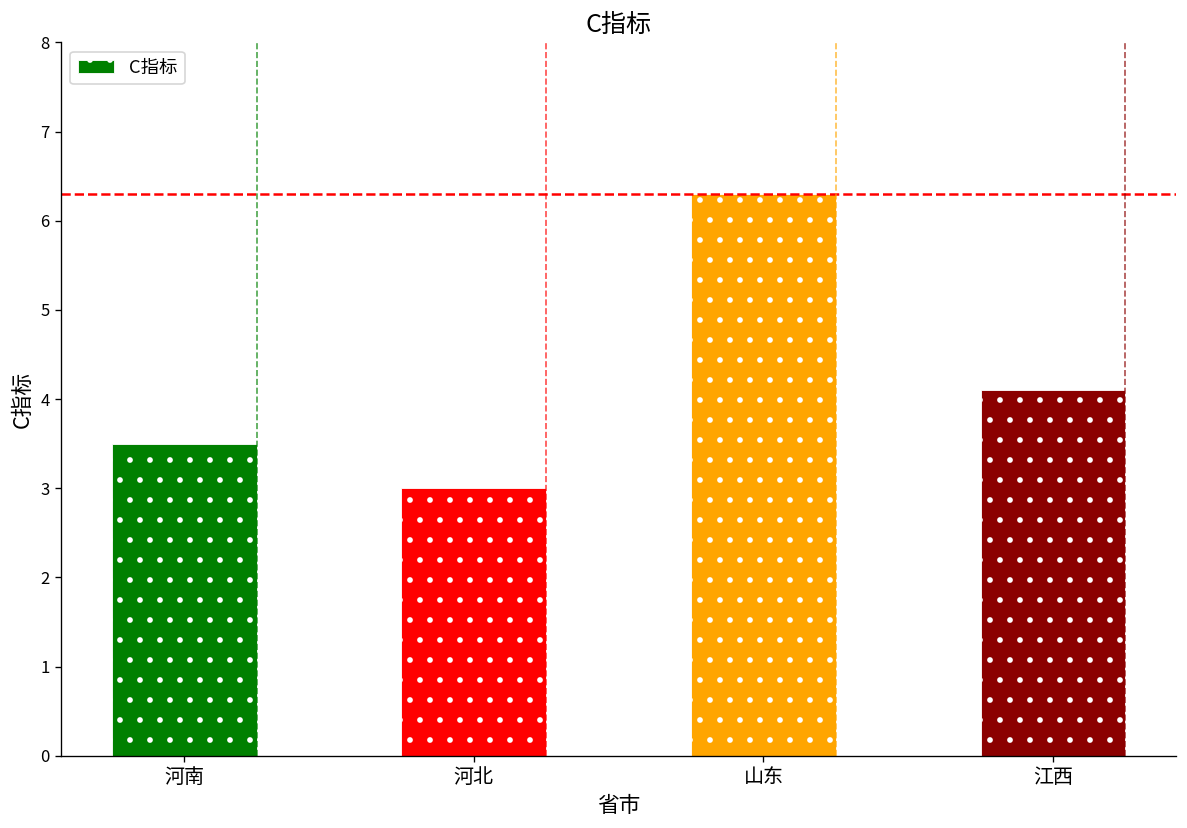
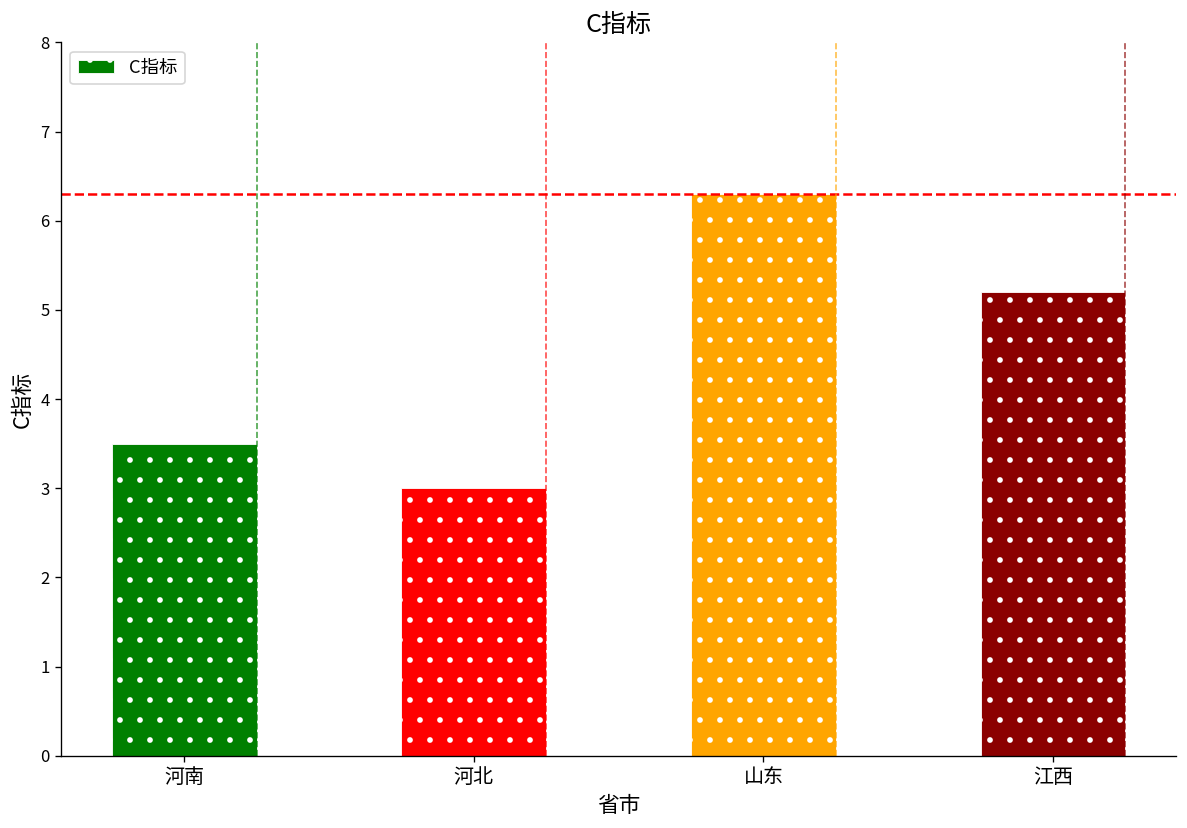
  {
    "河南": 3.5,
    "河北": 3.0,
    "山东": 6.3,
-   "江西": 4.1
+   "江西": 5.2
  }
